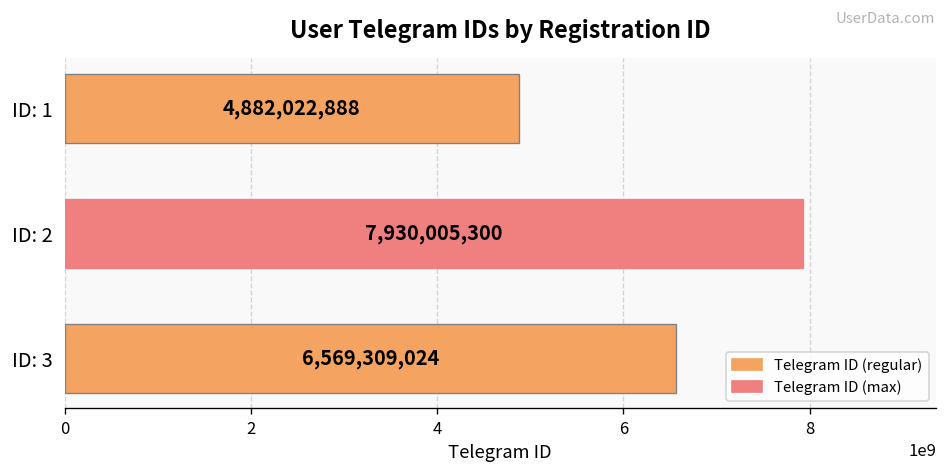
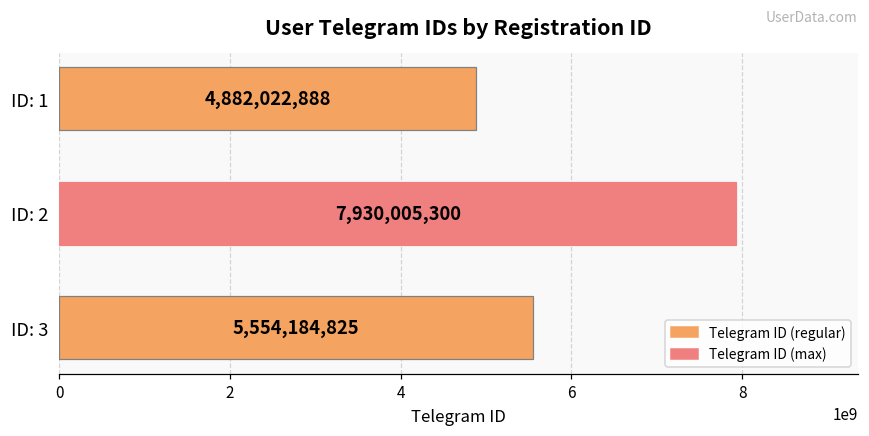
  {
    "ID: 1": "4,882,022,888",
    "ID: 2": "7,930,005,300",
-   "ID: 3": "6,569,309,024"
+   "ID: 3": "5,554,184,825"
  }
